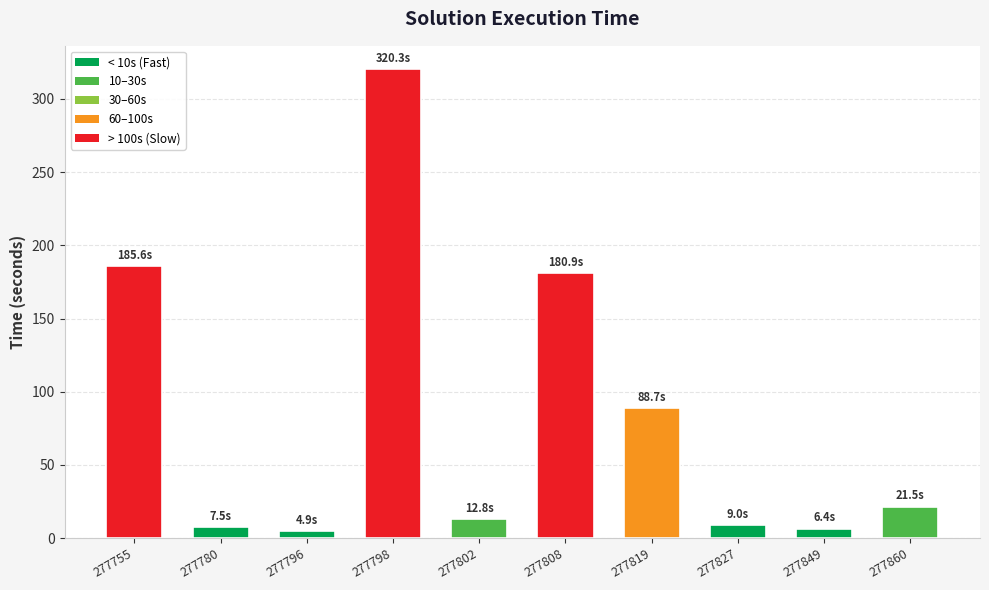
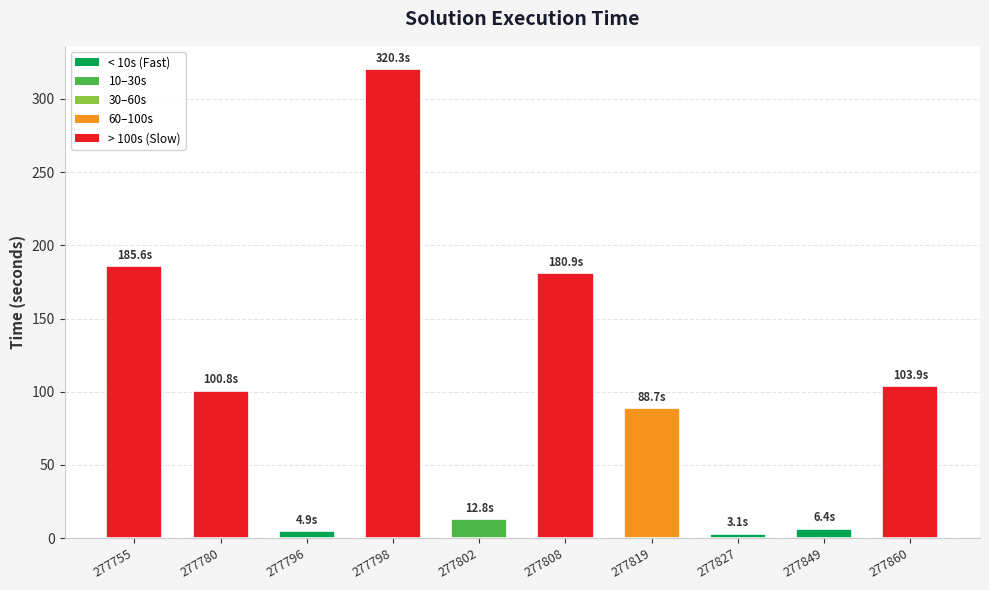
  {
    "277755": "185.6s",
-   "277780": "7.5s",
+   "277780": "100.8s",
    "277796": "4.9s",
    "277798": "320.3s",
    "277802": "12.8s",
    "277808": "180.9s",
    "277819": "88.7s",
-   "277827": "9.0s",
+   "277827": "3.1s",
    "277849": "6.4s",
-   "277860": "21.5s"
+   "277860": "103.9s"
  }
